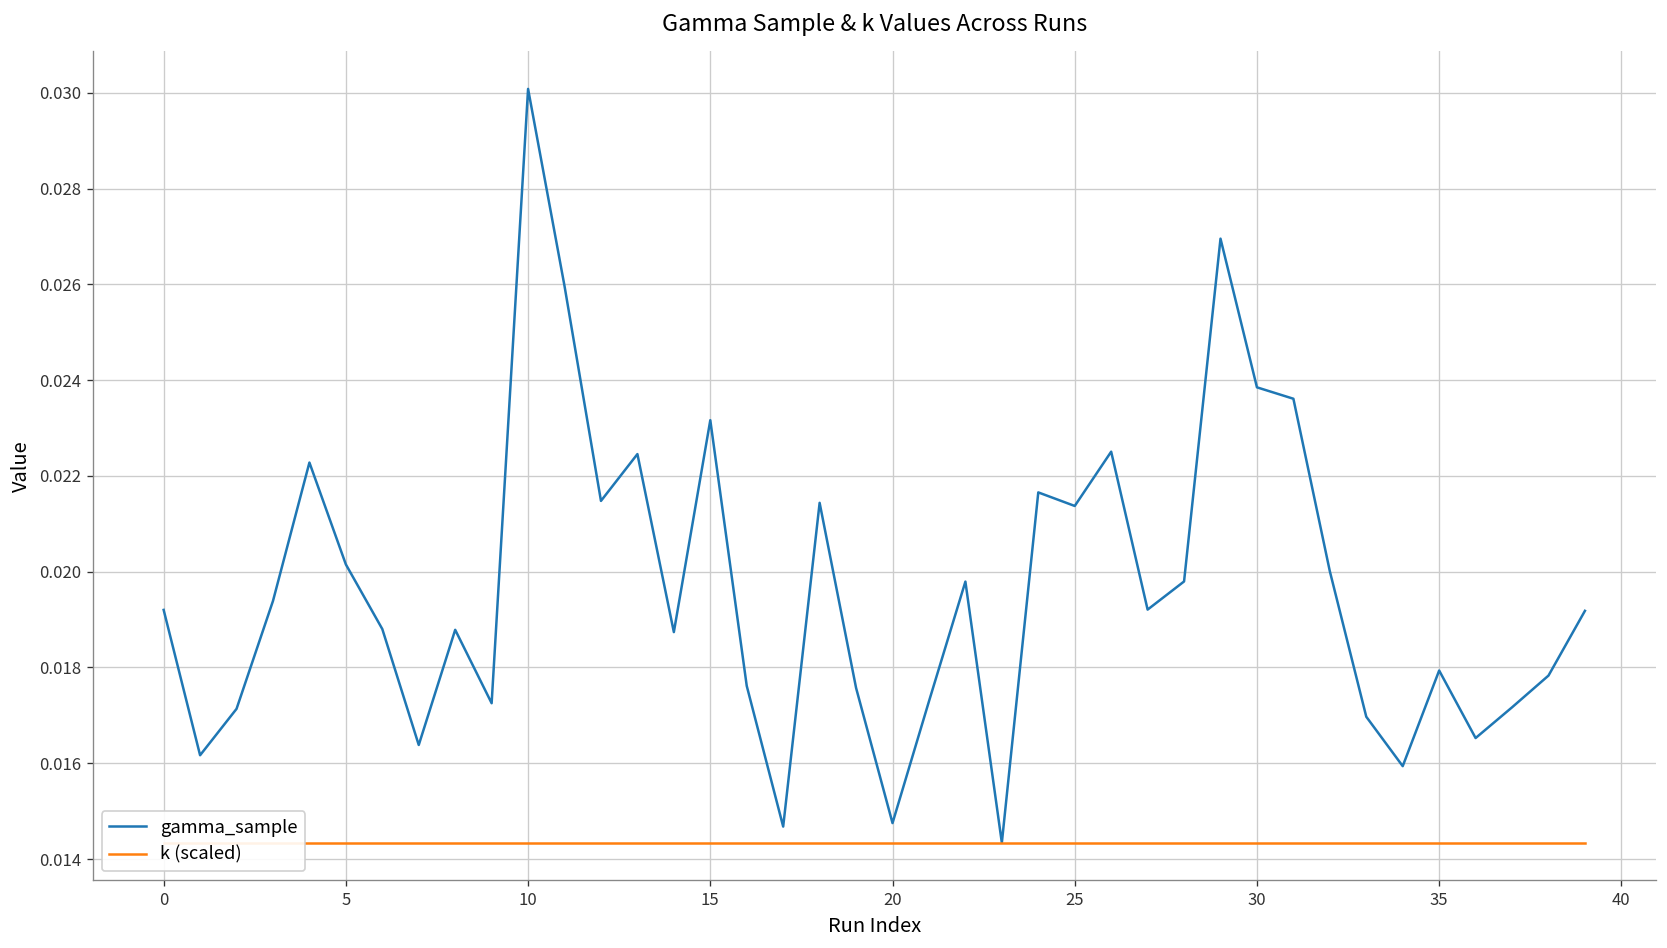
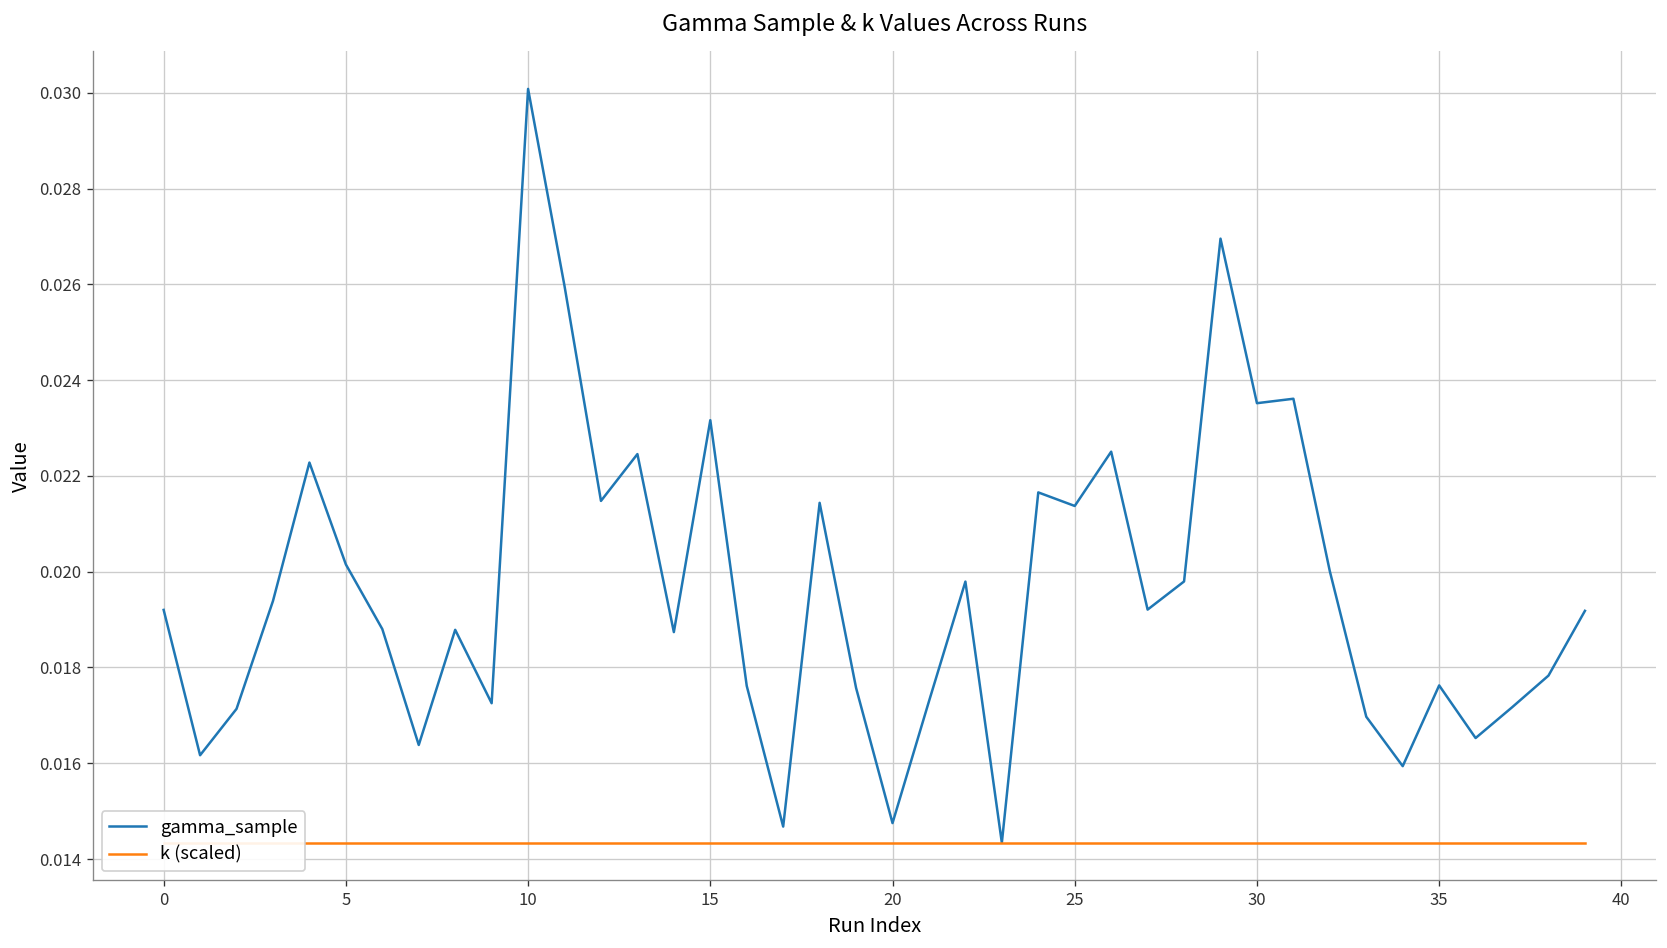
  {
    "gamma_sample": {
      "0": 0.0192,
      "5": 0.0202,
      "10": 0.0301,
      "15": 0.0232,
      "20": 0.0148,
      "25": 0.0214,
-     "30": 0.0239,
-     "35": 0.0179
+     "30": 0.0235,
+     "35": 0.0176
    },
    "k (scaled)": {
      "5": 0.0143,
      "10": 0.0143,
      "15": 0.0143,
      "20": 0.0143,
      "25": 0.0143,
      "30": 0.0143,
      "35": 0.0143
    }
  }
